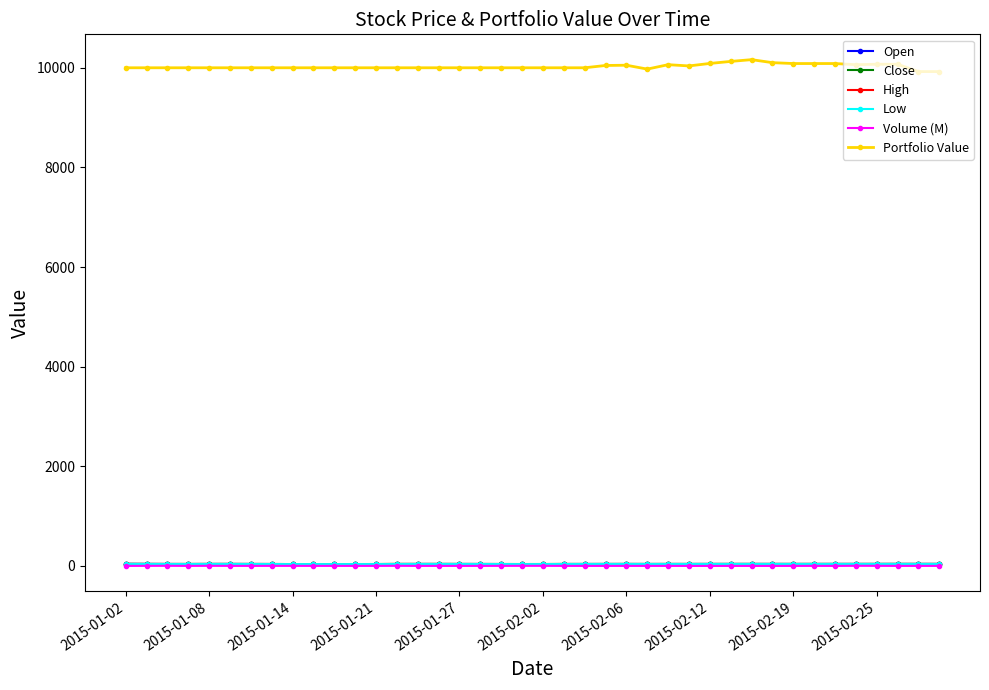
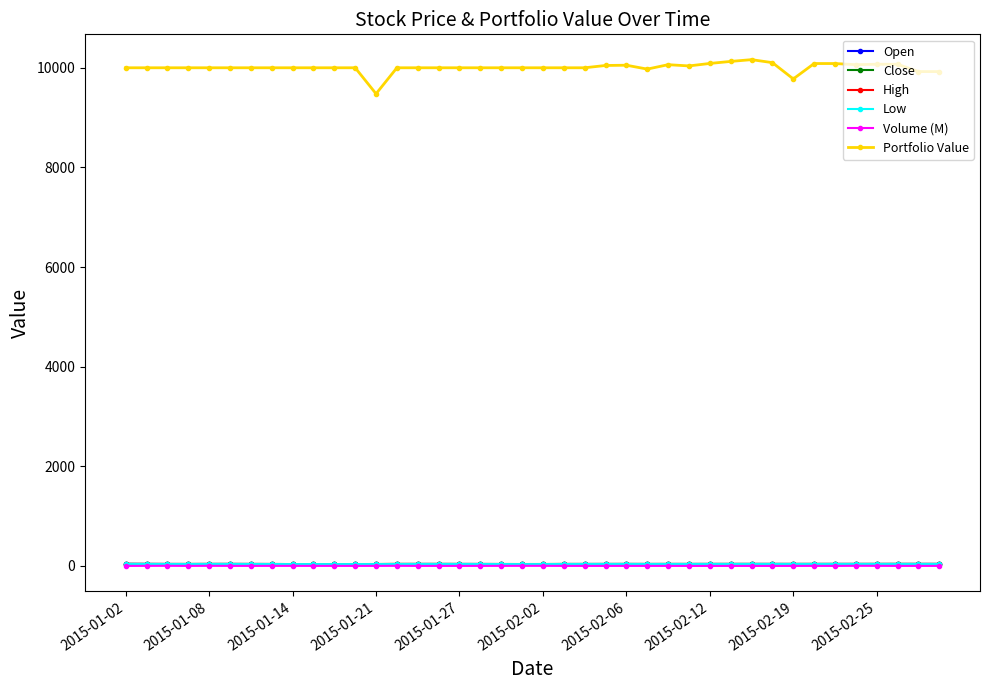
  {
    "Portfolio Value": {
      "2015-01-02": 10000,
      "2015-01-08": 10000,
      "2015-01-14": 10000,
-     "2015-01-21": 10000,
+     "2015-01-21": 9500,
      "2015-01-27": 10000,
      "2015-02-02": 10000,
      "2015-02-06": 10100,
      "2015-02-12": 10100,
-     "2015-02-19": 10100
+     "2015-02-19": 9800
    }
  }
